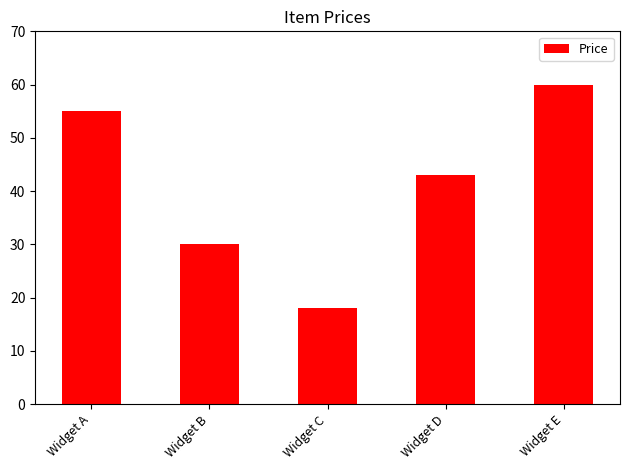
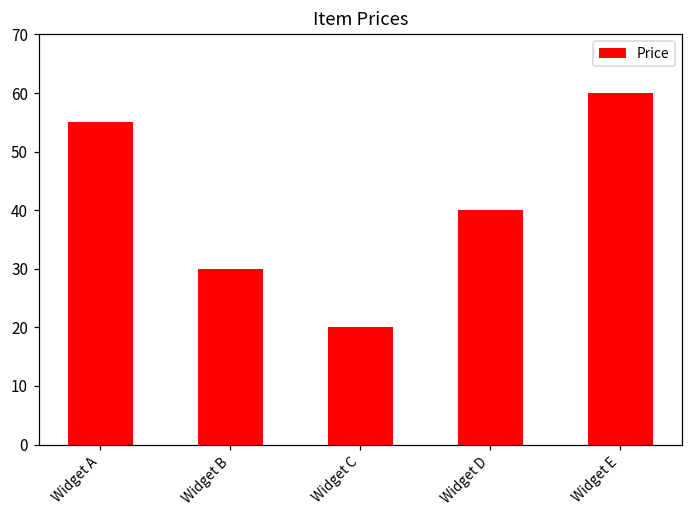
  {
    "Widget A": 55,
    "Widget B": 30,
-   "Widget C": 18,
-   "Widget D": 43,
+   "Widget C": 20,
+   "Widget D": 40,
    "Widget E": 60
  }
